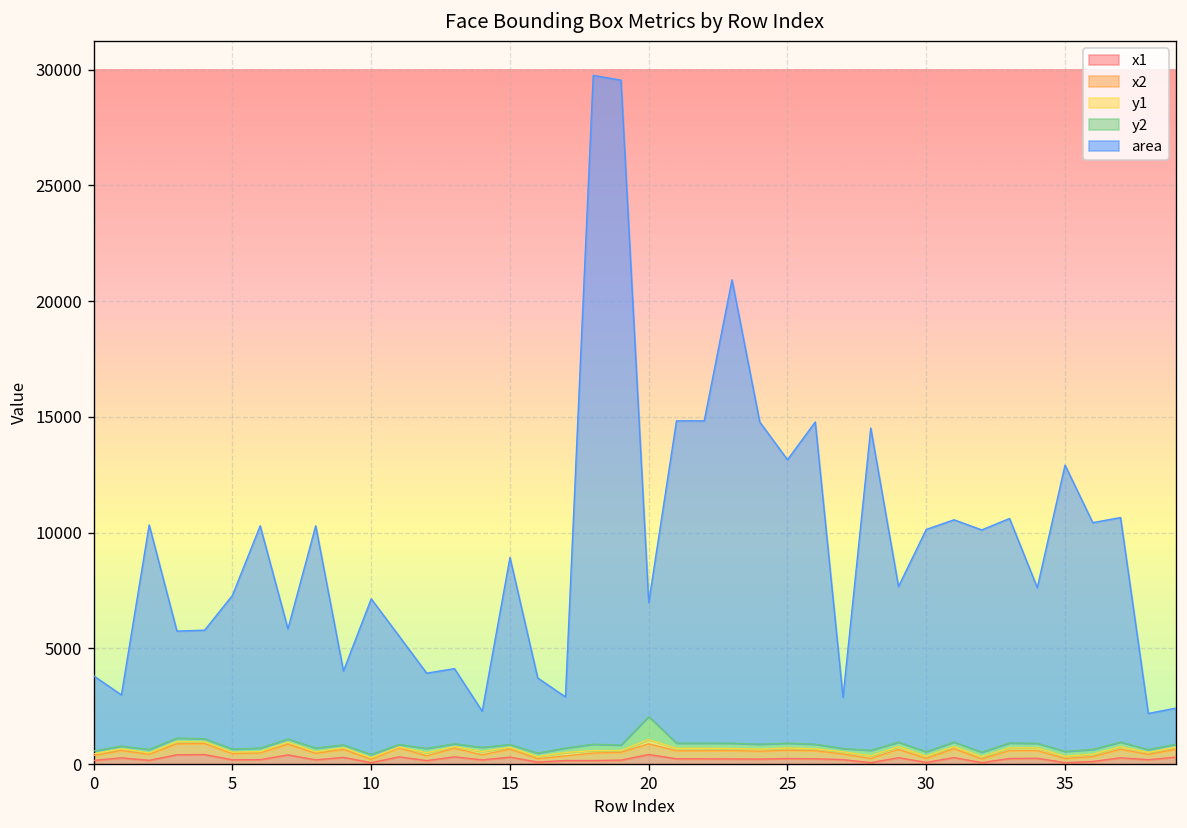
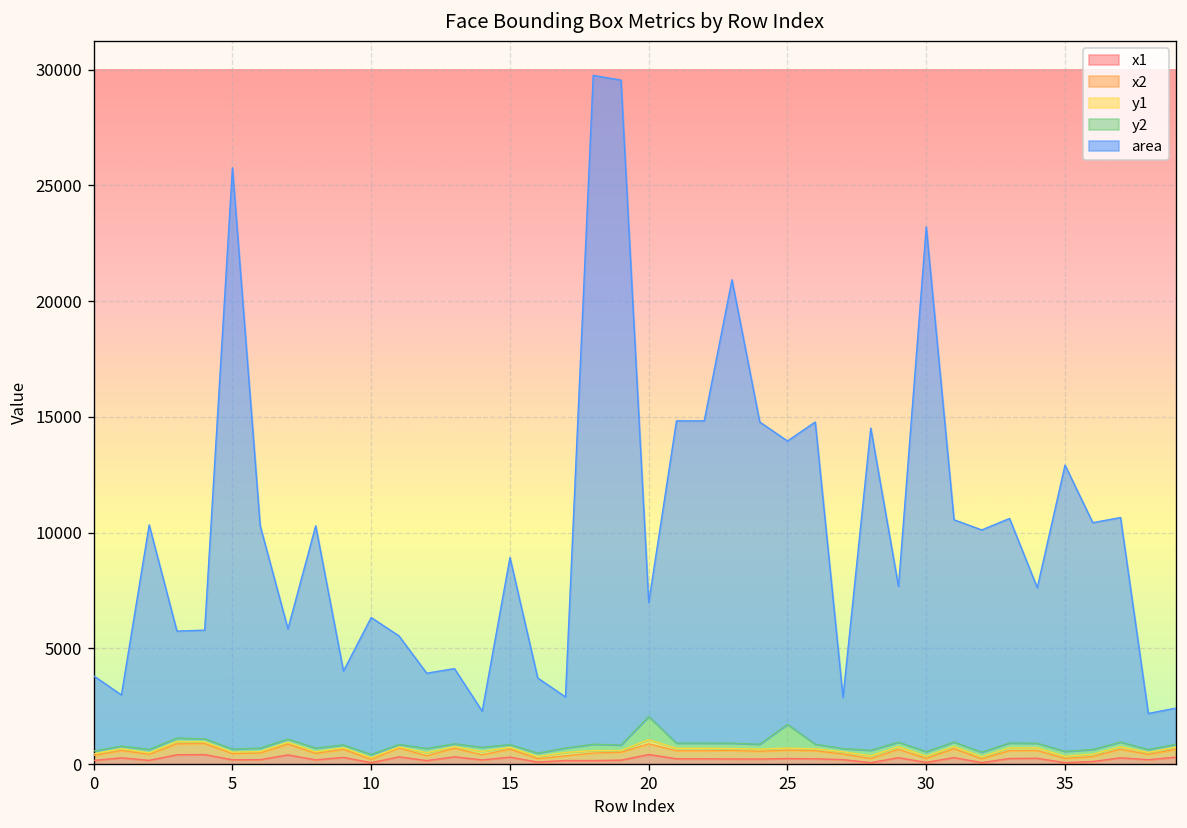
  {
    "y2": {
      "5": 100,
      "10": 100,
      "20": 1000,
-     "25": 200,
+     "25": 1000,
      "30": 200,
      "35": 200
    },
    "area": {
      "0": 3200,
-     "5": 6600,
-     "10": 6700,
+     "5": 25100,
+     "10": 5900,
      "15": 8100,
      "20": 4900,
      "25": 12200,
-     "30": 9600,
+     "30": 22700,
      "35": 12400
    }
  }
